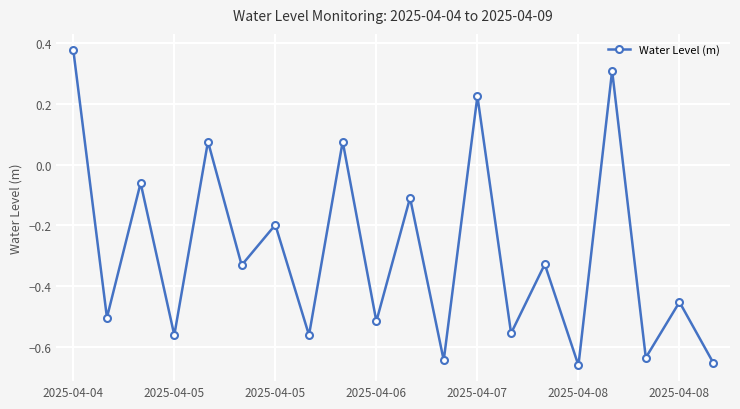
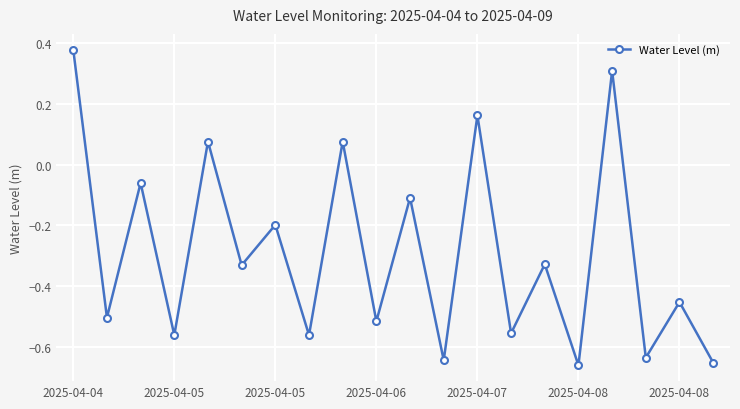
  {
    "2025-04-04": 0.38,
    "2025-04-06": -0.52,
-   "2025-04-07": 0.23
+   "2025-04-07": 0.16
  }
